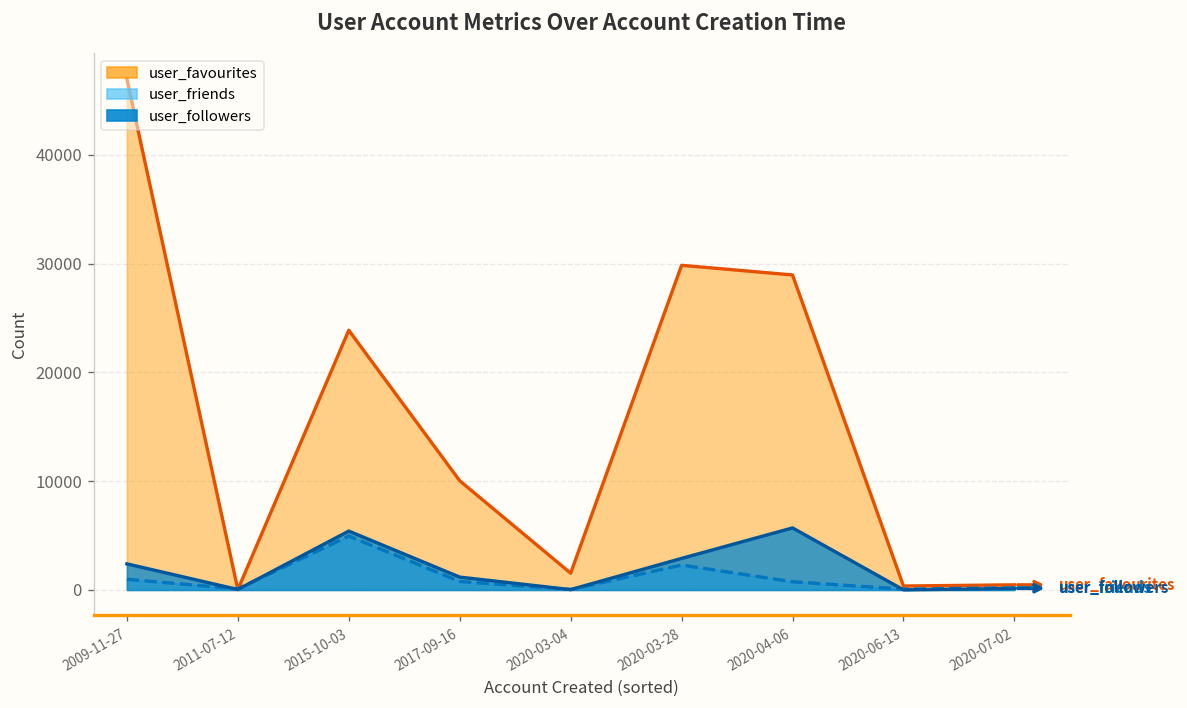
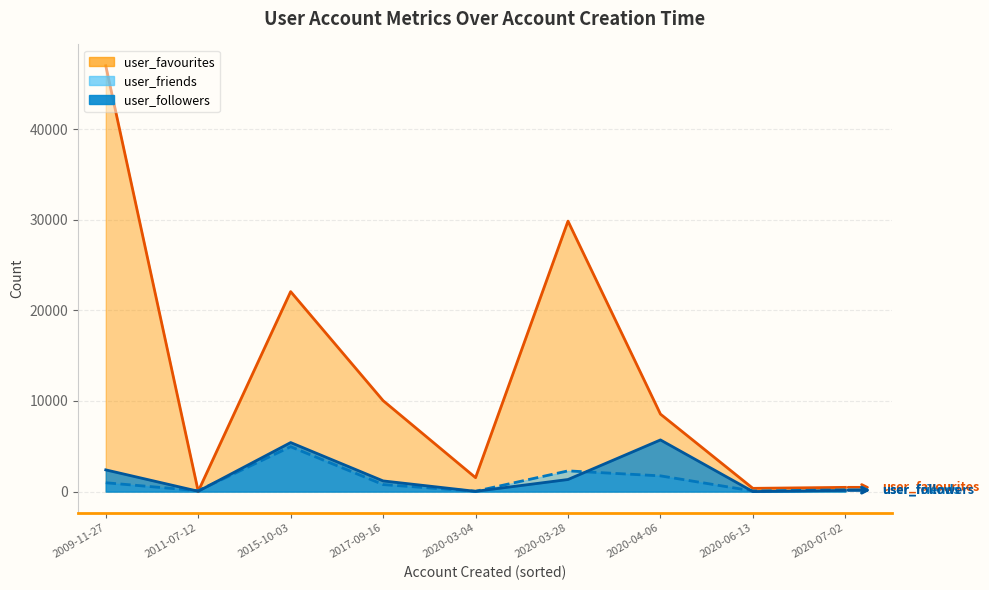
  {
    "user_favourites": {
-     "2015-10-03": 24000,
+     "2015-10-03": 22000,
      "2017-09-16": 10000,
      "2020-03-04": 2000,
      "2020-03-28": 30000,
-     "2020-04-06": 29000,
+     "2020-04-06": 9000,
      "2020-06-13": 0
    },
    "user_friends": {
      "2009-11-27": 1000,
      "2015-10-03": 5000,
      "2017-09-16": 1000,
      "2020-03-28": 2000,
-     "2020-04-06": 1000
+     "2020-04-06": 2000
    },
    "user_followers": {
      "2009-11-27": 2000,
      "2015-10-03": 5000,
      "2017-09-16": 1000,
-     "2020-03-28": 3000,
+     "2020-03-28": 1000,
      "2020-04-06": 6000
    }
  }
